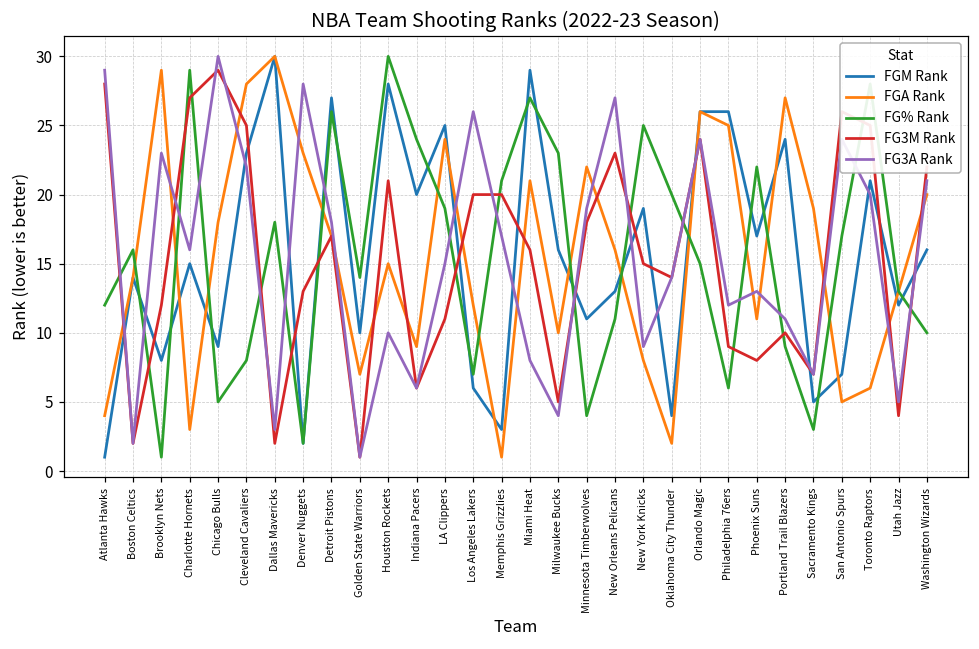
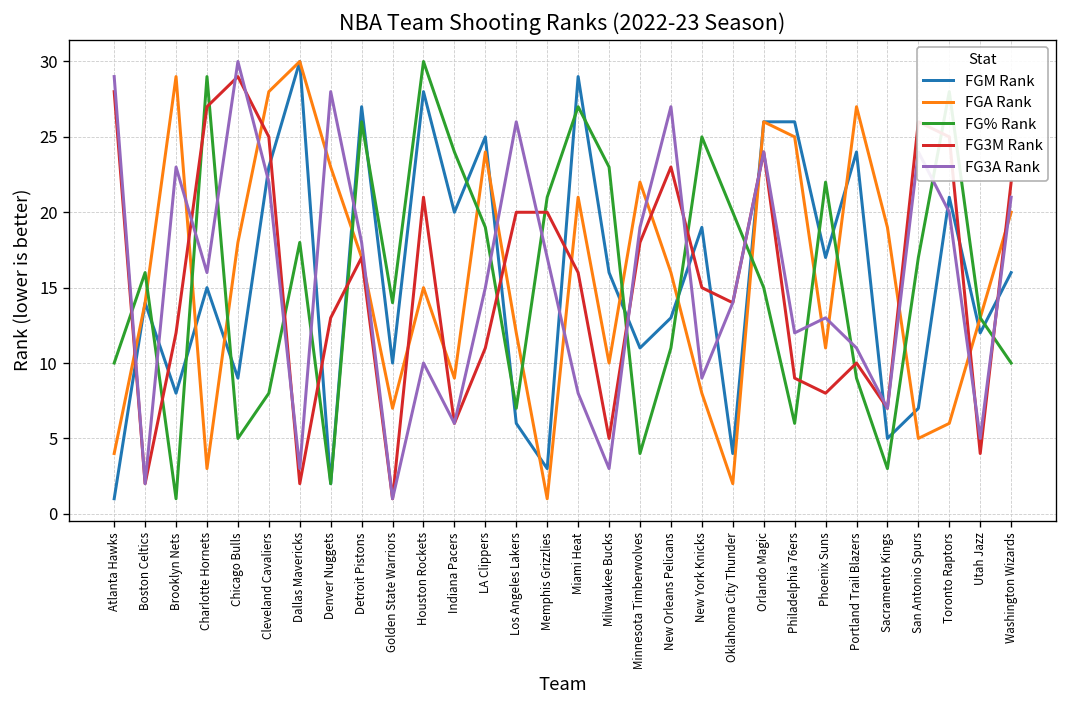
  {
    "FGM Rank": {
      "Atlanta Hawks": 1,
      "Brooklyn Nets": 8,
      "Charlotte Hornets": 15,
      "Chicago Bulls": 9,
      "Cleveland Cavaliers": 23,
      "Detroit Pistons": 27,
      "Golden State Warriors": 10,
      "Houston Rockets": 28,
      "Indiana Pacers": 20,
      "LA Clippers": 25,
      "Los Angeles Lakers": 6,
      "Memphis Grizzlies": 3,
      "Miami Heat": 29,
      "Milwaukee Bucks": 16,
      "Minnesota Timberwolves": 11,
      "New Orleans Pelicans": 13,
      "New York Knicks": 19,
      "Oklahoma City Thunder": 4,
      "Philadelphia 76ers": 26,
      "Phoenix Suns": 17,
      "Portland Trail Blazers": 24,
      "Sacramento Kings": 5,
      "San Antonio Spurs": 7,
      "Toronto Raptors": 21,
      "Utah Jazz": 12,
      "Washington Wizards": 16
    },
    "FGA Rank": {
      "Atlanta Hawks": 4,
      "Brooklyn Nets": 29,
      "Charlotte Hornets": 3,
      "Chicago Bulls": 18,
      "Cleveland Cavaliers": 28,
      "Denver Nuggets": 23,
      "Golden State Warriors": 7,
      "Houston Rockets": 15,
      "Indiana Pacers": 9,
      "LA Clippers": 24,
      "Los Angeles Lakers": 12,
      "Memphis Grizzlies": 1,
      "Miami Heat": 21,
      "Milwaukee Bucks": 10,
      "Minnesota Timberwolves": 22,
      "New Orleans Pelicans": 16,
      "New York Knicks": 8,
      "Oklahoma City Thunder": 2,
      "Philadelphia 76ers": 25,
      "Phoenix Suns": 11,
      "Portland Trail Blazers": 27,
      "Sacramento Kings": 19,
      "San Antonio Spurs": 5,
      "Toronto Raptors": 6,
      "Washington Wizards": 20
    },
    "FG% Rank": {
-     "Atlanta Hawks": 12,
+     "Atlanta Hawks": 10,
      "Boston Celtics": 16,
      "Brooklyn Nets": 1,
      "Charlotte Hornets": 29,
      "Chicago Bulls": 5,
      "Cleveland Cavaliers": 8,
      "Dallas Mavericks": 18,
      "Detroit Pistons": 26,
      "Golden State Warriors": 14,
      "Houston Rockets": 30,
      "Indiana Pacers": 24,
      "LA Clippers": 19,
      "Los Angeles Lakers": 7,
      "Memphis Grizzlies": 21,
      "Miami Heat": 27,
      "Milwaukee Bucks": 23,
      "Minnesota Timberwolves": 4,
      "New Orleans Pelicans": 11,
      "New York Knicks": 25,
      "Oklahoma City Thunder": 20,
      "Orlando Magic": 15,
      "Philadelphia 76ers": 6,
      "Phoenix Suns": 22,
      "Portland Trail Blazers": 9,
      "Sacramento Kings": 3,
      "San Antonio Spurs": 17,
      "Washington Wizards": 10
    },
    "FG3M Rank": {
      "Atlanta Hawks": 28,
      "Brooklyn Nets": 12,
      "Charlotte Hornets": 27,
      "Chicago Bulls": 29,
      "Cleveland Cavaliers": 25,
      "Dallas Mavericks": 2,
      "Denver Nuggets": 13,
      "Houston Rockets": 21,
      "LA Clippers": 11,
      "Los Angeles Lakers": 20,
      "Memphis Grizzlies": 20,
      "Miami Heat": 16,
      "Milwaukee Bucks": 5,
      "Minnesota Timberwolves": 18,
      "New Orleans Pelicans": 23,
      "New York Knicks": 15,
      "Philadelphia 76ers": 9,
      "Phoenix Suns": 8,
      "Portland Trail Blazers": 10,
      "Utah Jazz": 4
    },
    "FG3A Rank": {
      "Atlanta Hawks": 29,
      "Brooklyn Nets": 23,
      "Charlotte Hornets": 16,
      "Chicago Bulls": 30,
      "Cleveland Cavaliers": 22,
      "Dallas Mavericks": 3,
      "Denver Nuggets": 28,
      "Detroit Pistons": 18,
      "Houston Rockets": 10,
      "LA Clippers": 15,
      "Los Angeles Lakers": 26,
      "Memphis Grizzlies": 17,
      "Miami Heat": 8,
-     "Milwaukee Bucks": 4,
+     "Milwaukee Bucks": 3,
      "Minnesota Timberwolves": 19,
      "New Orleans Pelicans": 27,
      "New York Knicks": 9,
      "Philadelphia 76ers": 12,
      "Phoenix Suns": 13,
      "Portland Trail Blazers": 11,
      "Toronto Raptors": 20,
      "Utah Jazz": 5,
      "Washington Wizards": 21
    }
  }
